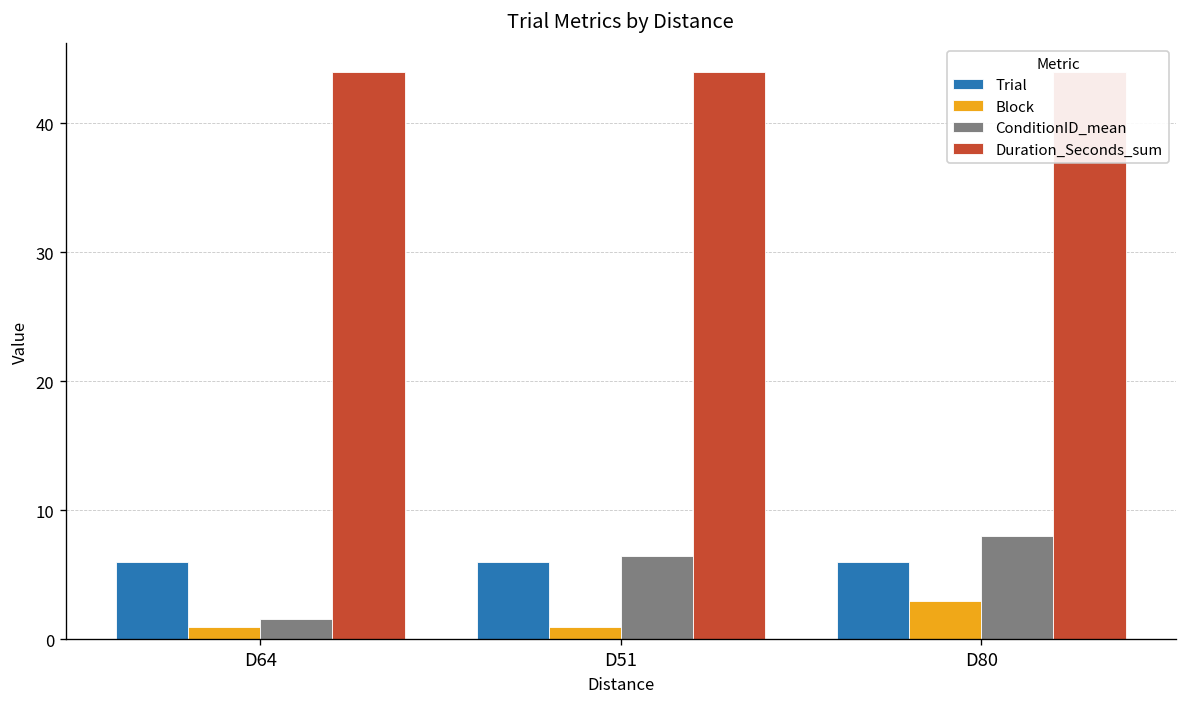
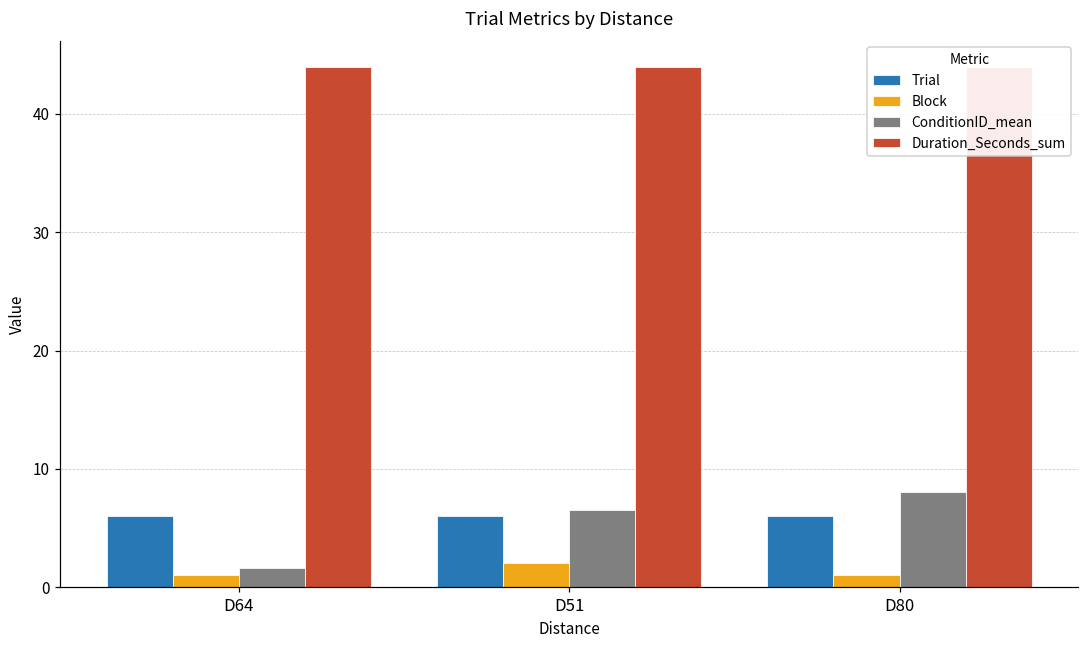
  {
    "Trial": {
      "D64": 6,
      "D51": 6,
      "D80": 6
    },
    "Block": {
      "D64": 1,
-     "D51": 1,
-     "D80": 3
+     "D51": 2,
+     "D80": 1
    },
    "ConditionID_mean": {
      "D64": 1.6,
      "D51": 6.5,
      "D80": 8
    },
    "Duration_Seconds_sum": {
      "D64": 44,
      "D51": 44
    }
  }
